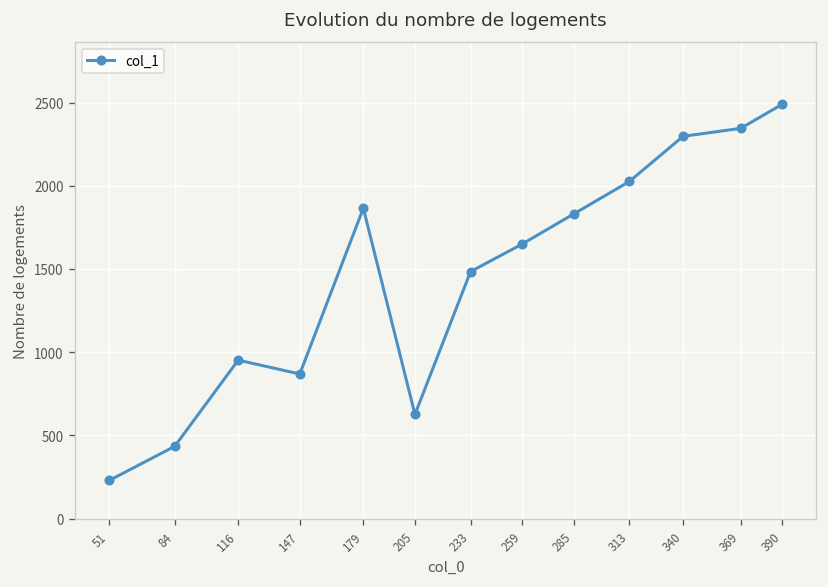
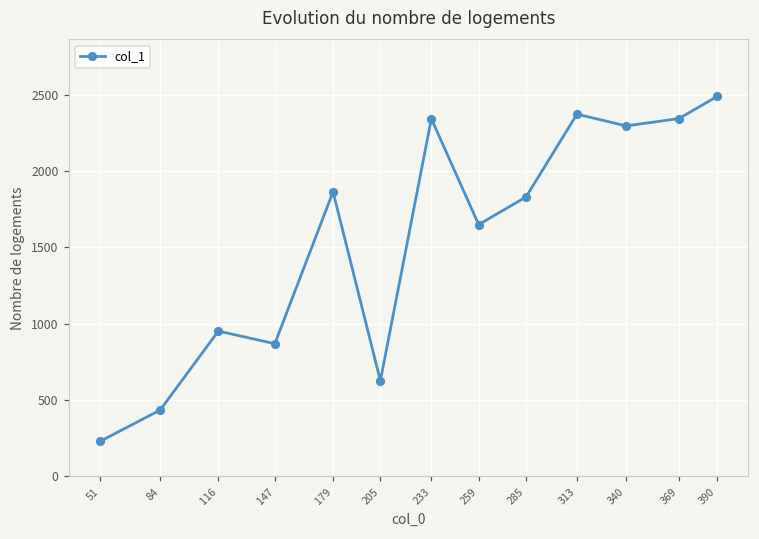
  {
    "51": 230,
    "84": 430,
    "116": 950,
    "147": 870,
    "179": 1870,
    "205": 630,
-   "233": 1480,
+   "233": 2340,
    "259": 1650,
    "285": 1830,
-   "313": 2030,
+   "313": 2370,
    "340": 2300,
    "369": 2350,
    "390": 2490
  }
